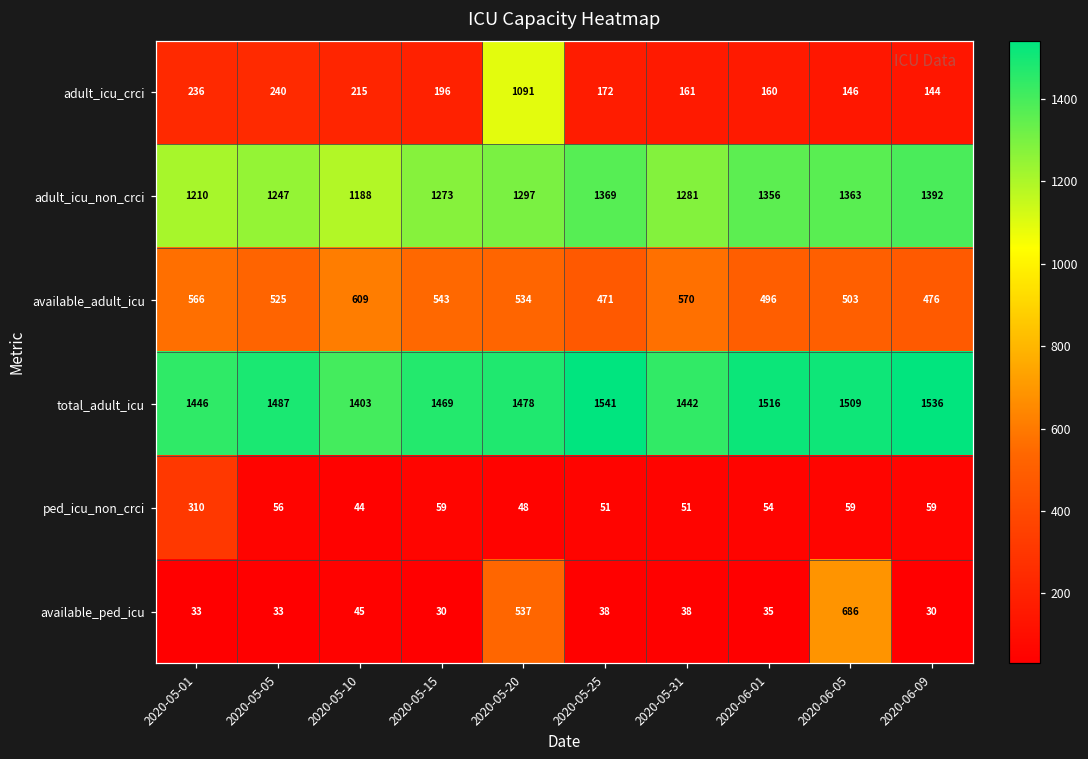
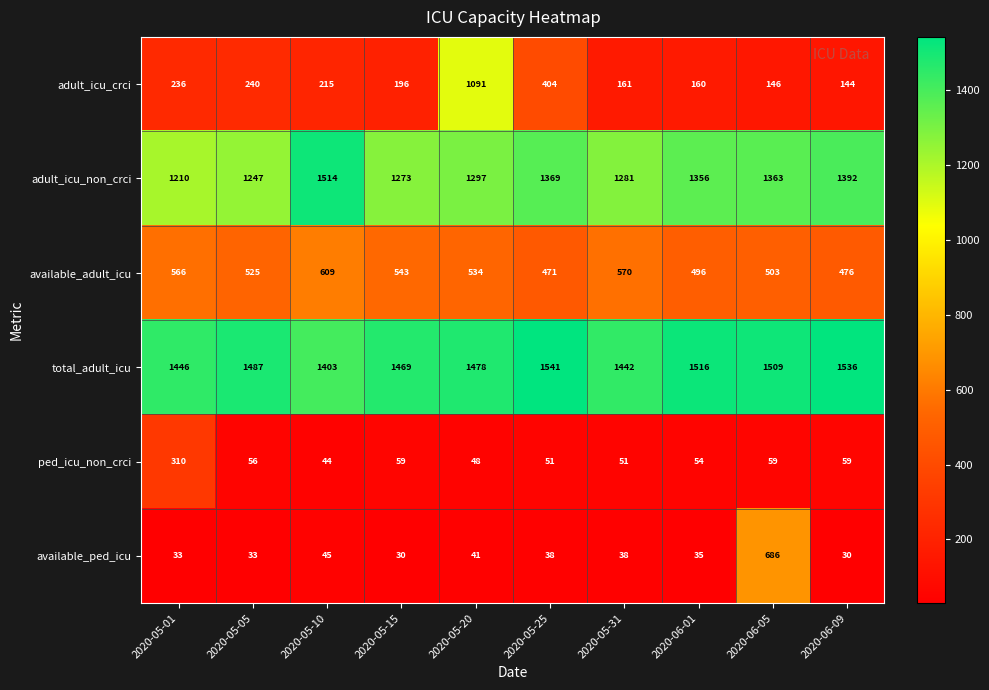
  {
    "adult_icu_crci": {
      "2020-05-01": 236,
      "2020-05-05": 240,
      "2020-05-10": 215,
      "2020-05-15": 196,
      "2020-05-20": 1091,
-     "2020-05-25": 172,
+     "2020-05-25": 404,
      "2020-05-31": 161,
      "2020-06-01": 160,
      "2020-06-05": 146
    },
    "adult_icu_non_crci": {
      "2020-05-01": 1210,
      "2020-05-05": 1247,
-     "2020-05-10": 1188,
+     "2020-05-10": 1514,
      "2020-05-15": 1273,
      "2020-05-20": 1297,
      "2020-05-25": 1369,
      "2020-05-31": 1281,
      "2020-06-01": 1356,
      "2020-06-05": 1363,
      "2020-06-09": 1392
    },
    "available_adult_icu": {
      "2020-05-01": 566,
      "2020-05-05": 525,
      "2020-05-10": 609,
      "2020-05-15": 543,
      "2020-05-20": 534,
      "2020-05-25": 471,
      "2020-05-31": 570,
      "2020-06-01": 496,
      "2020-06-05": 503,
      "2020-06-09": 476
    },
    "total_adult_icu": {
      "2020-05-01": 1446,
      "2020-05-05": 1487,
      "2020-05-10": 1403,
      "2020-05-15": 1469,
      "2020-05-20": 1478,
      "2020-05-25": 1541,
      "2020-05-31": 1442,
      "2020-06-01": 1516,
      "2020-06-05": 1509,
      "2020-06-09": 1536
    },
    "ped_icu_non_crci": {
      "2020-05-01": 310,
      "2020-05-05": 56,
      "2020-05-10": 44,
      "2020-05-15": 59,
      "2020-05-20": 48,
      "2020-05-25": 51,
      "2020-05-31": 51,
      "2020-06-01": 54,
      "2020-06-05": 59,
      "2020-06-09": 59
    },
    "available_ped_icu": {
      "2020-05-01": 33,
      "2020-05-05": 33,
      "2020-05-10": 45,
      "2020-05-15": 30,
-     "2020-05-20": 537,
+     "2020-05-20": 41,
      "2020-05-25": 38,
      "2020-05-31": 38,
      "2020-06-01": 35,
      "2020-06-05": 686,
      "2020-06-09": 30
    }
  }
